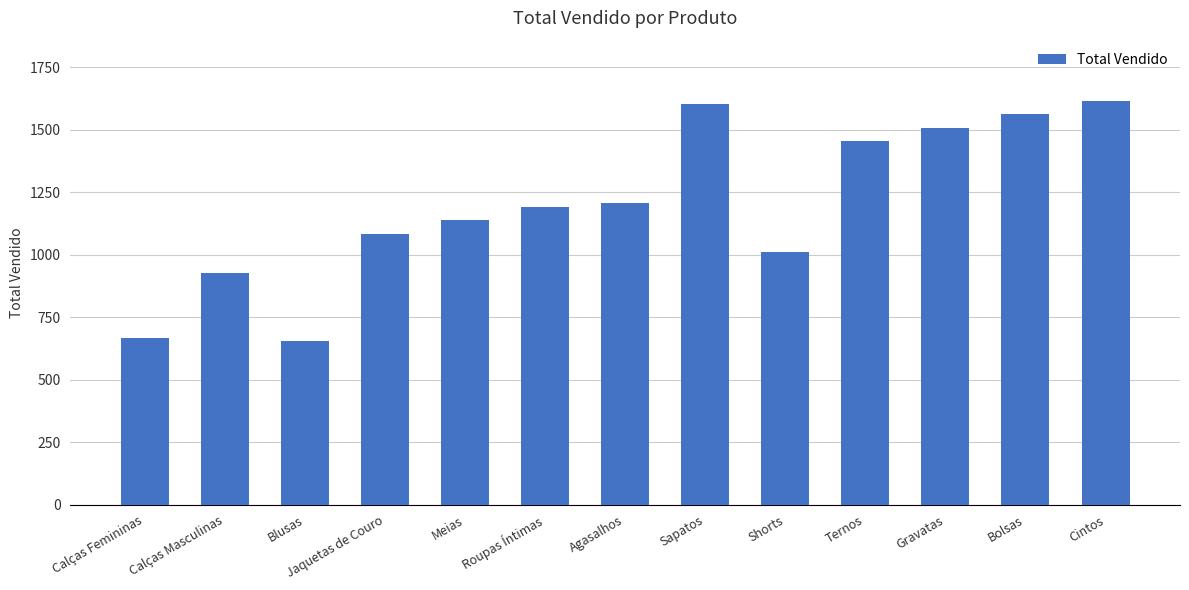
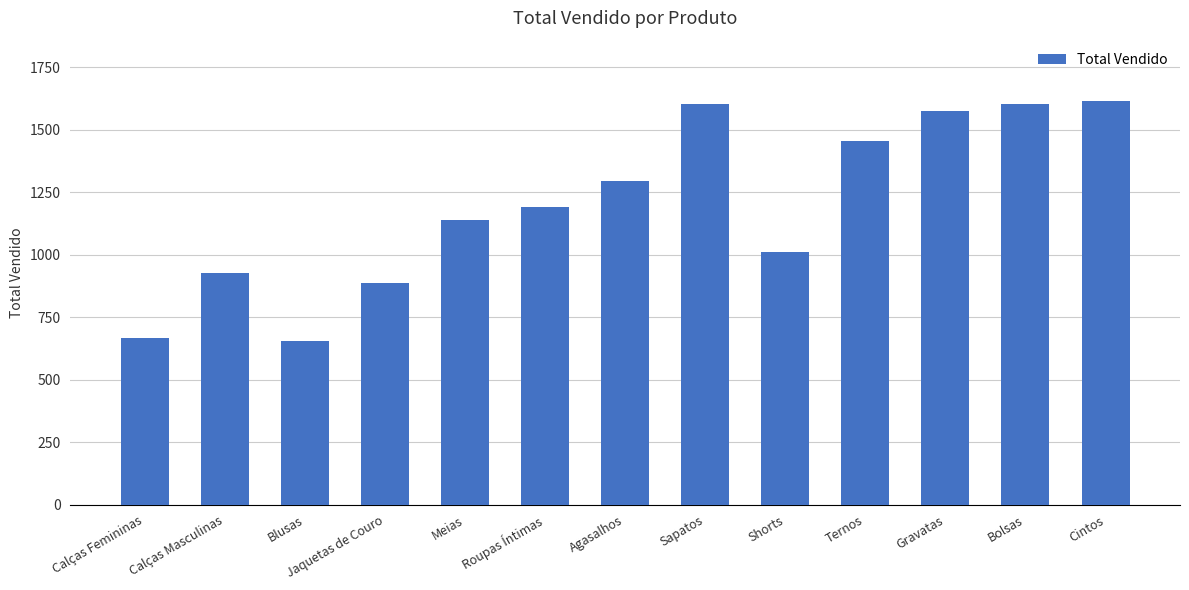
  {
    "Calças Femininas": 670,
    "Calças Masculinas": 930,
    "Blusas": 660,
-   "Jaquetas de Couro": 1080,
+   "Jaquetas de Couro": 890,
    "Meias": 1140,
    "Roupas Íntimas": 1190,
-   "Agasalhos": 1210,
+   "Agasalhos": 1300,
    "Sapatos": 1600,
    "Shorts": 1010,
    "Ternos": 1460,
-   "Gravatas": 1510,
-   "Bolsas": 1560,
+   "Gravatas": 1570,
+   "Bolsas": 1600,
    "Cintos": 1610
  }
